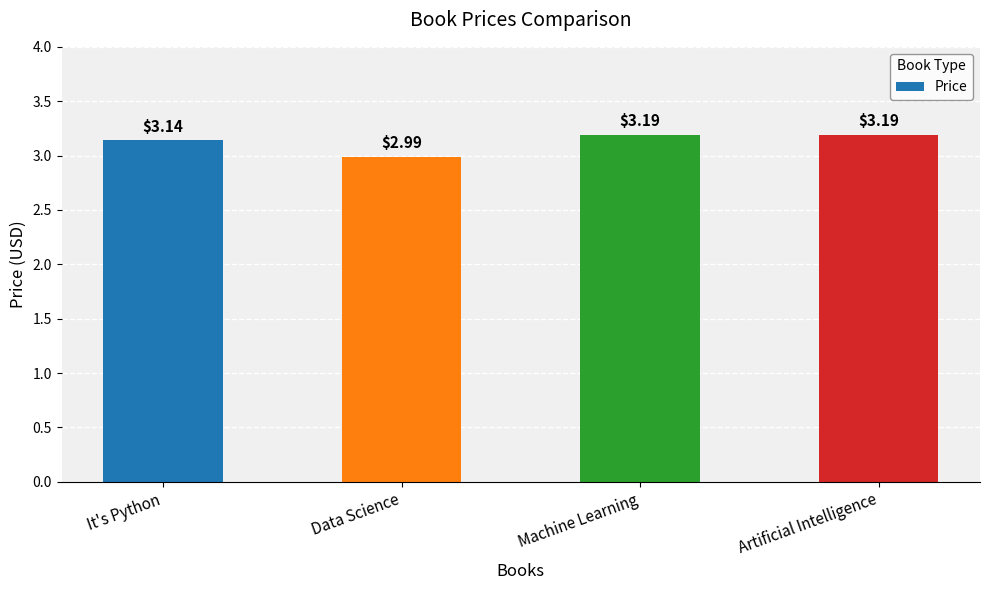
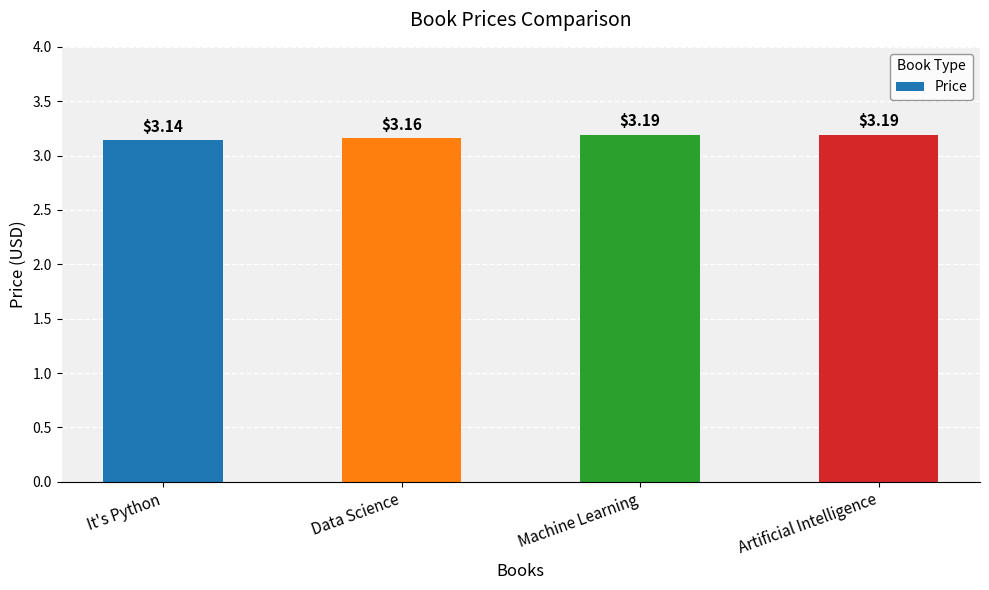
  {
    "It's Python": "$3.14",
-   "Data Science": "$2.99",
+   "Data Science": "$3.16",
    "Machine Learning": "$3.19",
    "Artificial Intelligence": "$3.19"
  }
